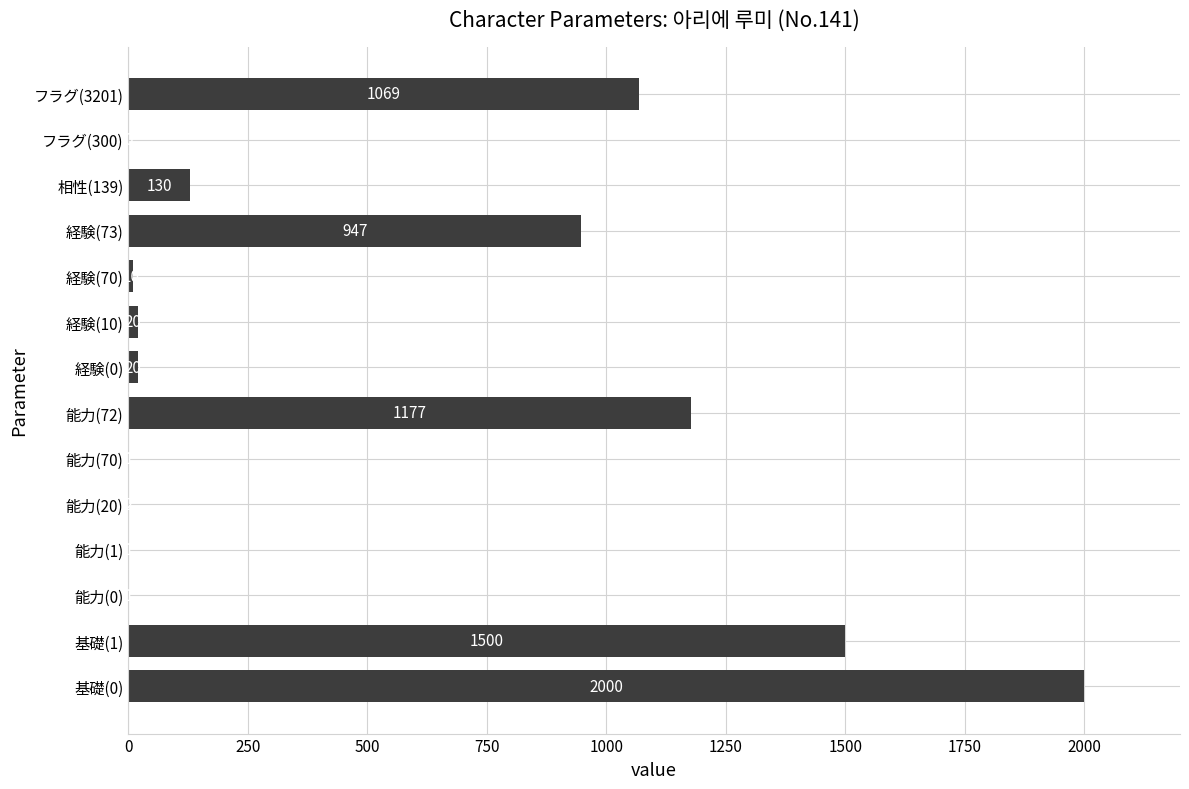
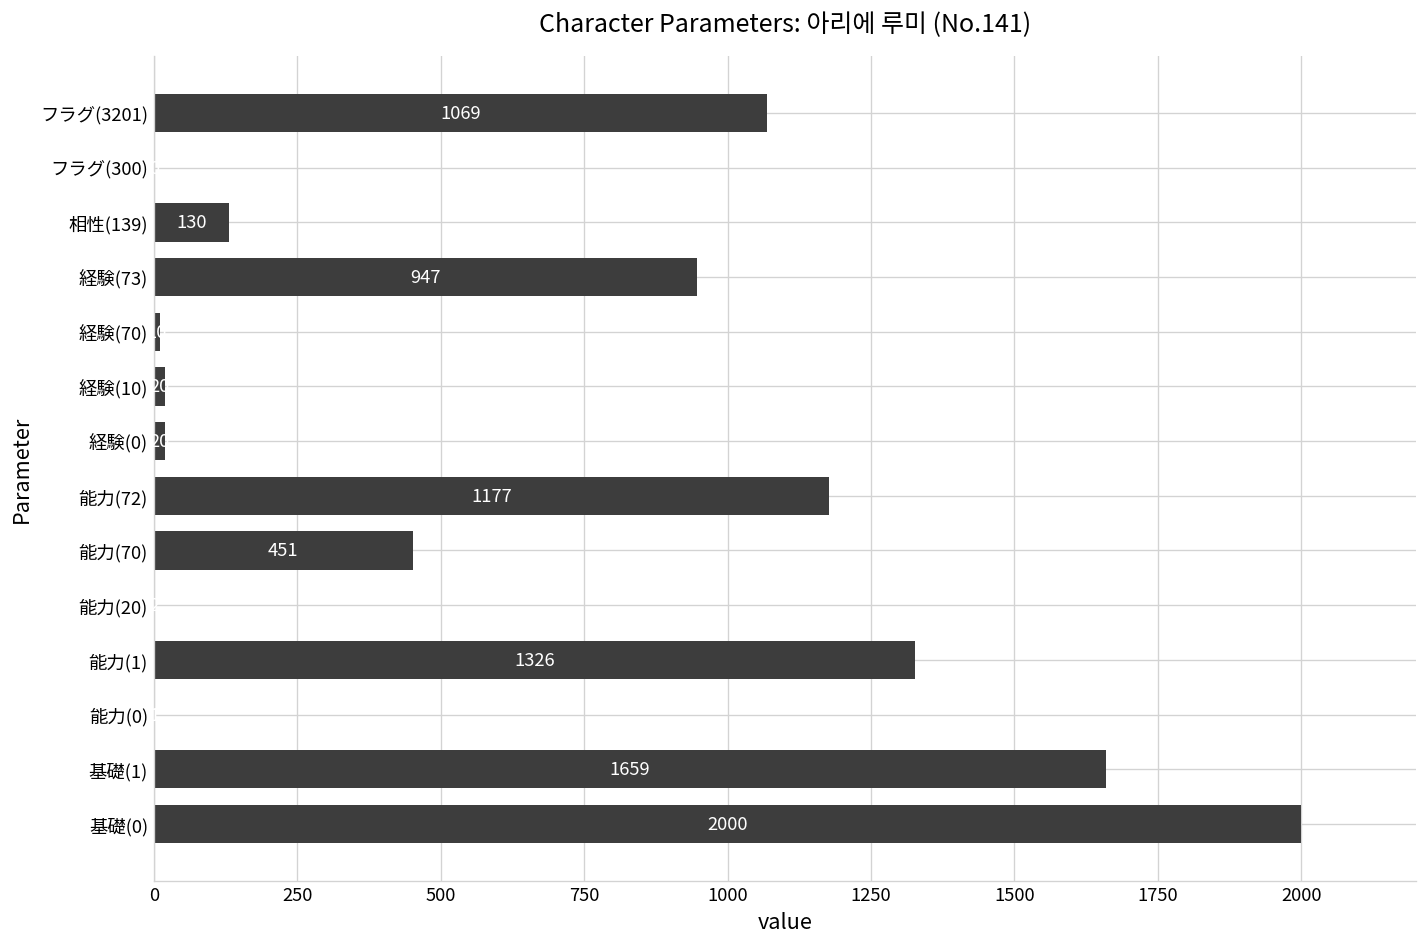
  {
    "フラグ(3201)": 1069,
    "相性(139)": 130,
    "経験(73)": 947,
    "能力(72)": 1177,
-   "能力(70)": 0,
-   "能力(1)": 0,
-   "基礎(1)": 1500,
+   "能力(70)": 450,
+   "能力(1)": 1330,
+   "基礎(1)": 1659,
    "基礎(0)": 2000
  }
